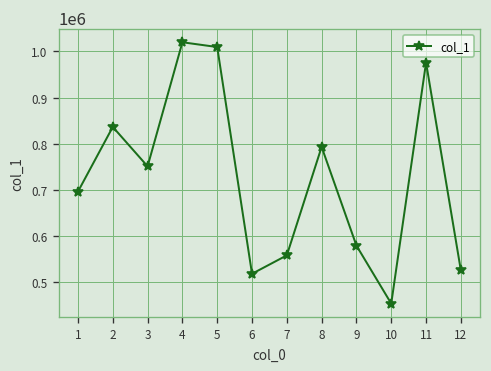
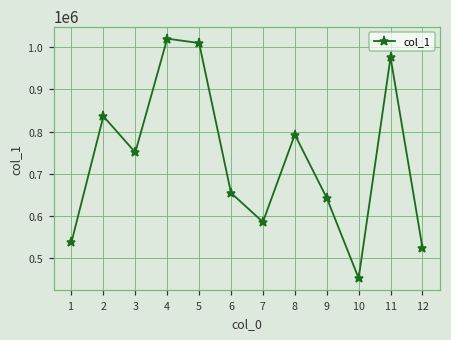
  {
-   "1": 700000,
+   "1": 540000,
    "2": 840000,
    "3": 750000,
    "4": 1020000,
    "5": 1010000,
-   "6": 520000,
-   "7": 560000,
+   "6": 650000,
+   "7": 590000,
    "8": 790000,
-   "9": 580000,
+   "9": 640000,
    "10": 450000,
    "11": 980000,
    "12": 530000
  }
